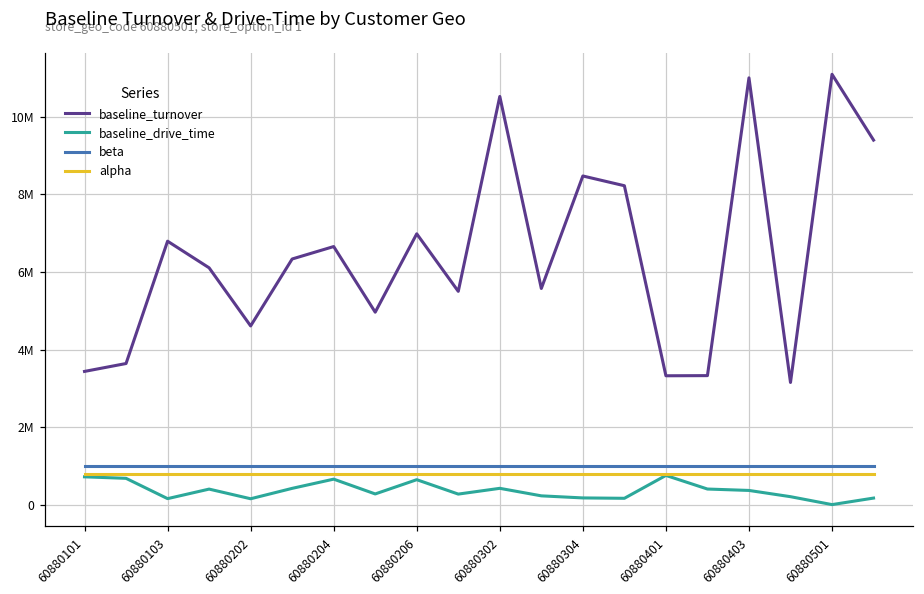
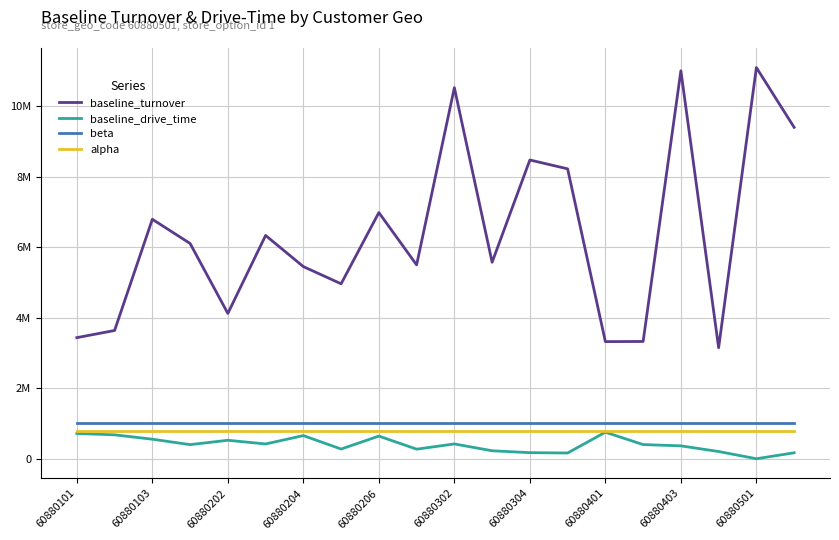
  {
    "baseline_turnover": {
      "60880101": 3400000,
      "60880103": 6800000,
-     "60880202": 4600000,
-     "60880204": 6700000,
+     "60880202": 4100000,
+     "60880204": 5500000,
      "60880206": 7000000,
      "60880302": 10500000,
      "60880304": 8500000,
      "60880401": 3300000,
      "60880403": 11000000,
      "60880501": 11100000
    },
    "baseline_drive_time": {
      "60880101": 700000,
-     "60880103": 200000,
-     "60880202": 200000,
+     "60880103": 600000,
+     "60880202": 500000,
      "60880204": 700000,
      "60880206": 600000,
      "60880302": 400000,
      "60880304": 200000,
      "60880403": 400000,
      "60880501": 0
    },
    "beta": {
      "60880101": 1000000,
      "60880103": 1000000,
      "60880202": 1000000,
      "60880204": 1000000,
      "60880206": 1000000,
      "60880302": 1000000,
      "60880304": 1000000,
      "60880401": 1000000,
      "60880403": 1000000,
      "60880501": 1000000
    },
    "alpha": {
      "60880101": 800000,
      "60880103": 800000,
      "60880202": 800000,
      "60880204": 800000,
      "60880206": 800000,
      "60880302": 800000,
      "60880304": 800000,
      "60880403": 800000,
      "60880501": 800000
    }
  }
